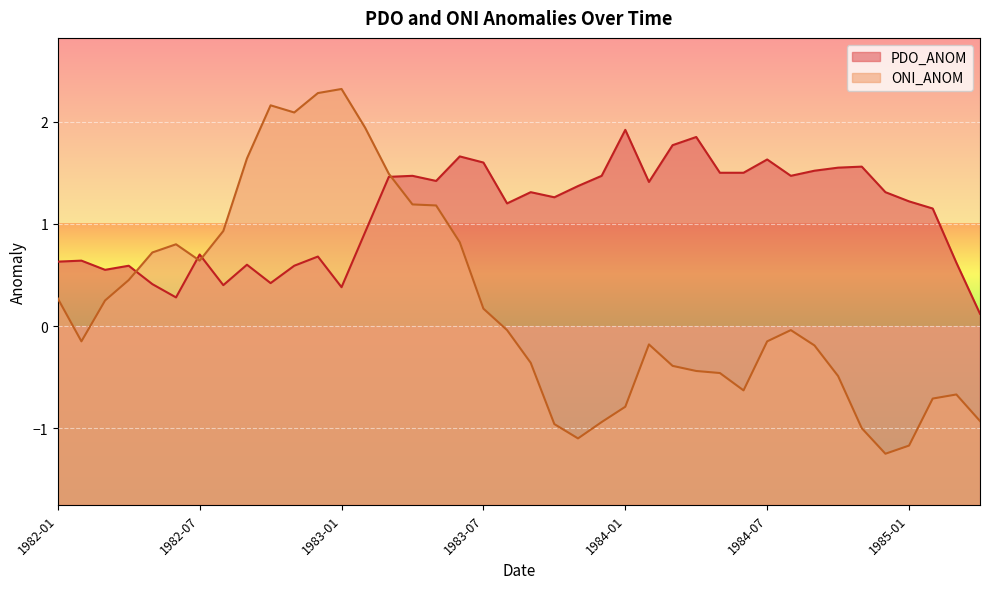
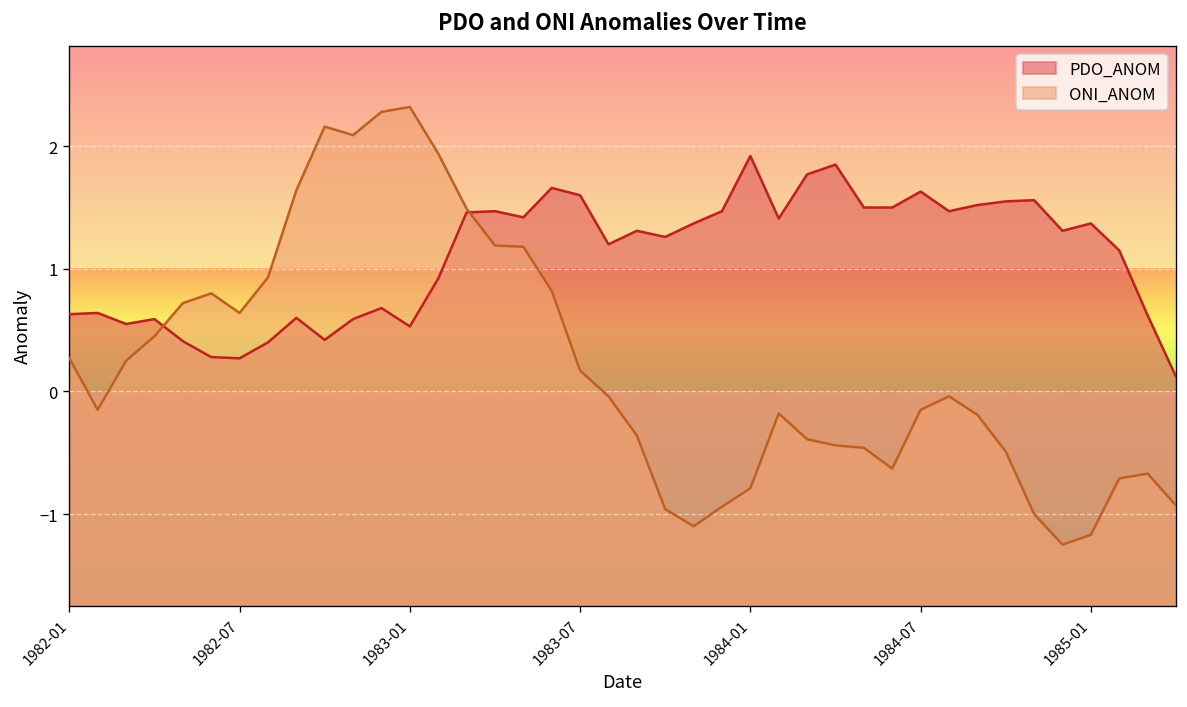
  {
    "PDO_ANOM": {
      "1982-01": 0.63,
-     "1982-07": 0.70,
-     "1983-01": 0.38,
+     "1982-07": 0.27,
+     "1983-01": 0.53,
      "1983-07": 1.60,
      "1984-01": 1.92,
      "1984-07": 1.63,
-     "1985-01": 1.22
+     "1985-01": 1.37
    },
    "ONI_ANOM": {
      "1982-01": 0.27,
      "1982-07": 0.64,
      "1983-01": 2.32,
      "1983-07": 0.17,
      "1984-01": -0.79,
      "1984-07": -0.15,
      "1985-01": -1.17
    }
  }
